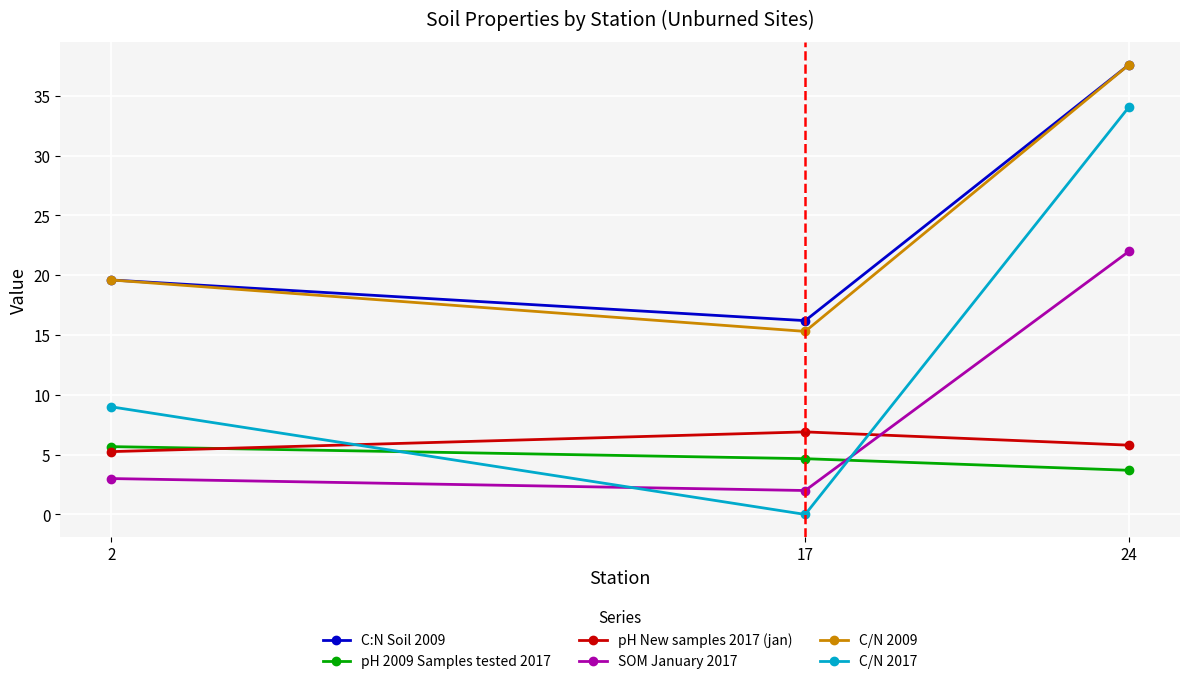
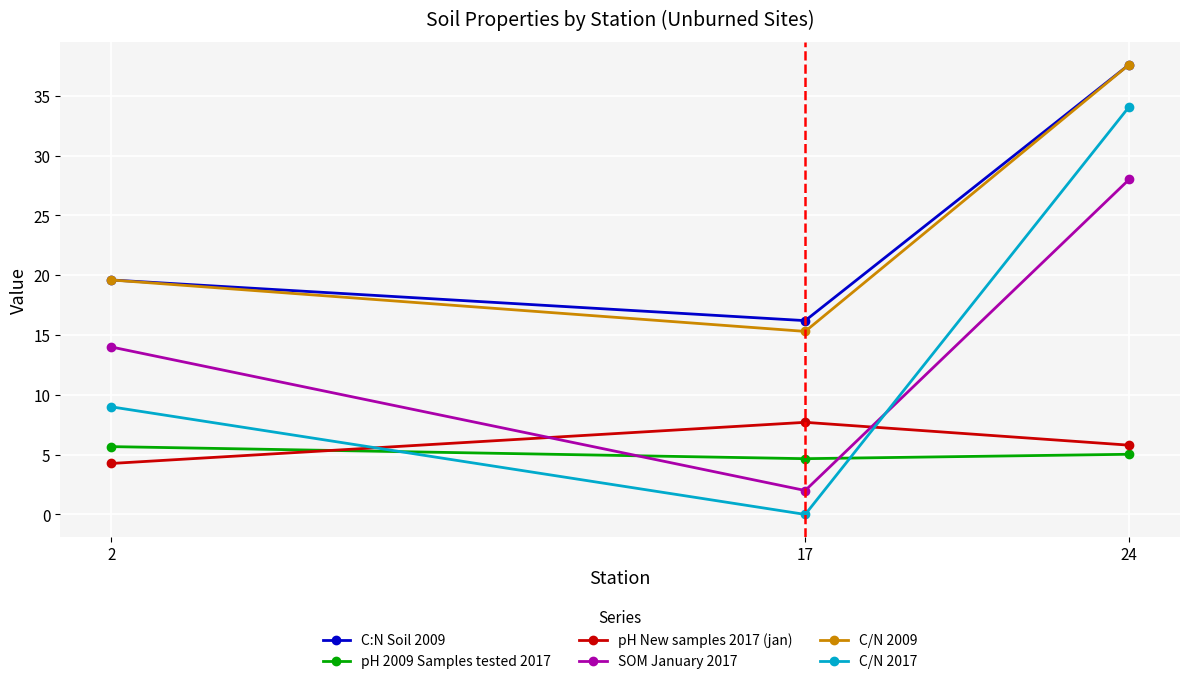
  {
    "C:N Soil 2009": {
      "17": 16.2
    },
    "pH 2009 Samples tested 2017": {
      "2": 5.7,
      "17": 4.7,
-     "24": 3.7
+     "24": 5.0
    },
    "pH New samples 2017 (jan)": {
-     "2": 5.3,
-     "17": 6.9,
+     "2": 4.3,
+     "17": 7.7,
      "24": 5.8
    },
    "SOM January 2017": {
-     "2": 3,
+     "2": 14,
      "17": 2,
-     "24": 22
+     "24": 28
    },
    "C/N 2009": {
      "17": 15.3
    },
    "C/N 2017": {
      "2": 9.0,
      "17": 0.0,
      "24": 34.1
    }
  }
